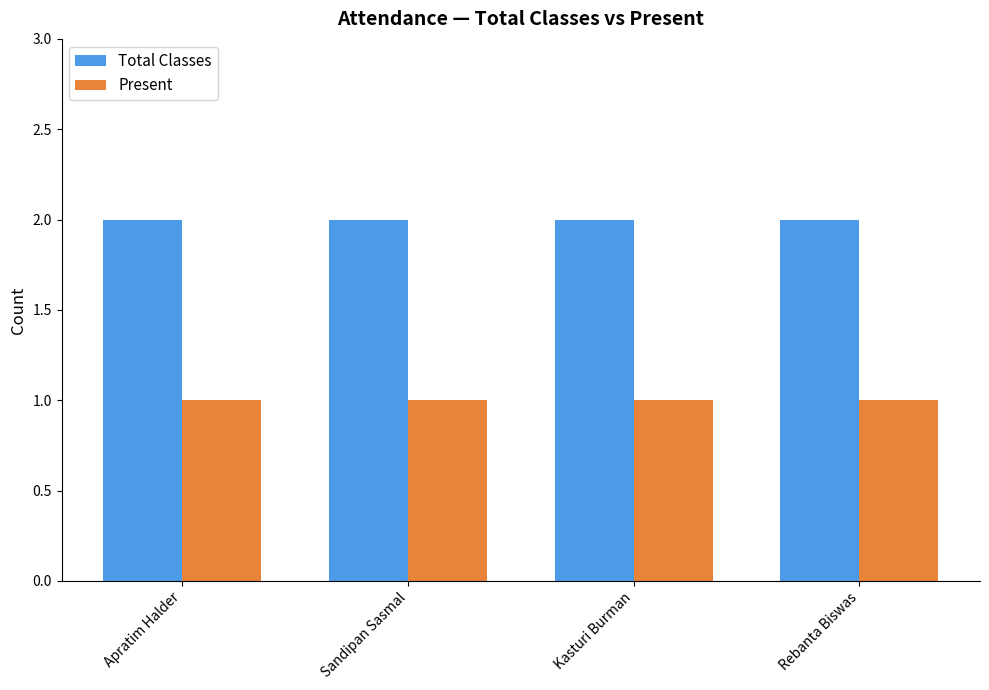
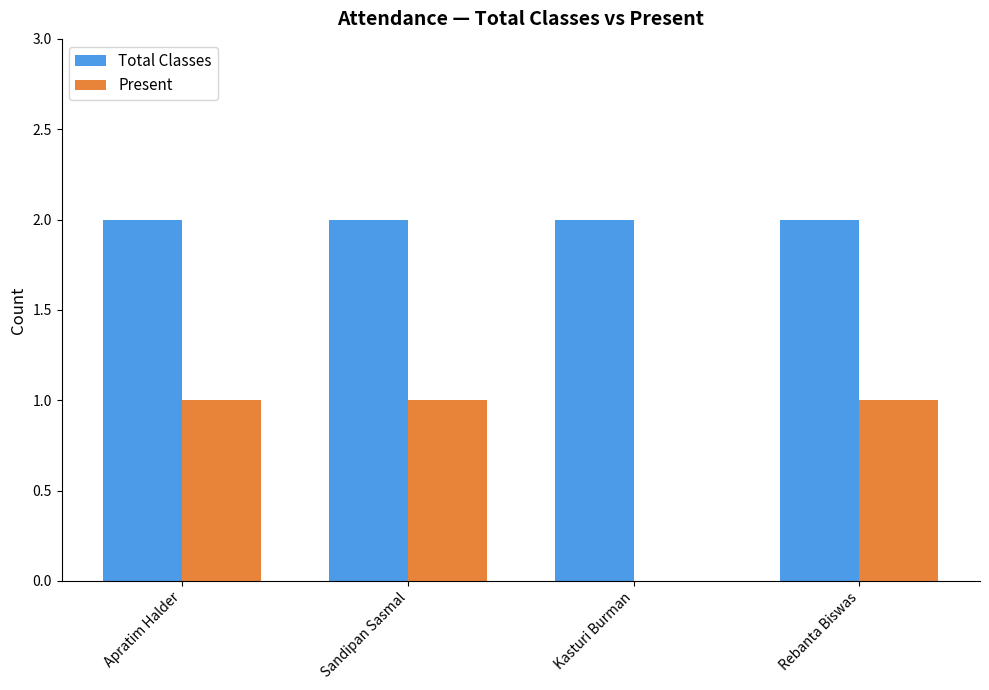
  {
    "Total Classes": {
      "Apratim Halder": 2,
      "Sandipan Sasmal": 2,
      "Kasturi Burman": 2,
      "Rebanta Biswas": 2
    },
    "Present": {
      "Apratim Halder": 1,
      "Sandipan Sasmal": 1,
-     "Kasturi Burman": 1,
+     "Kasturi Burman": 0,
      "Rebanta Biswas": 1
    }
  }
